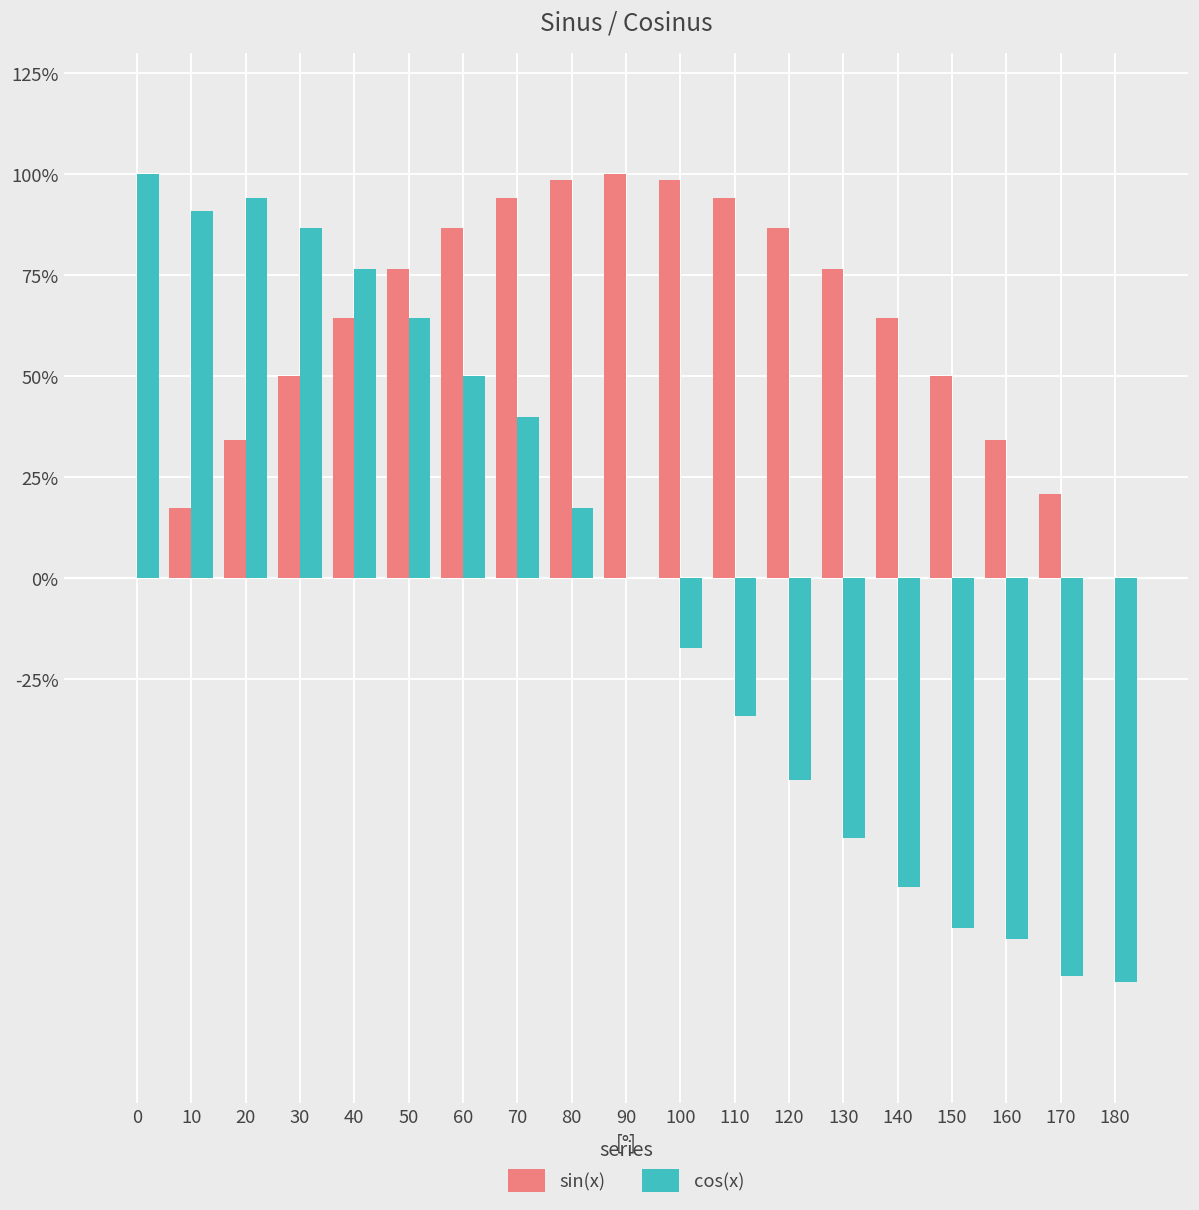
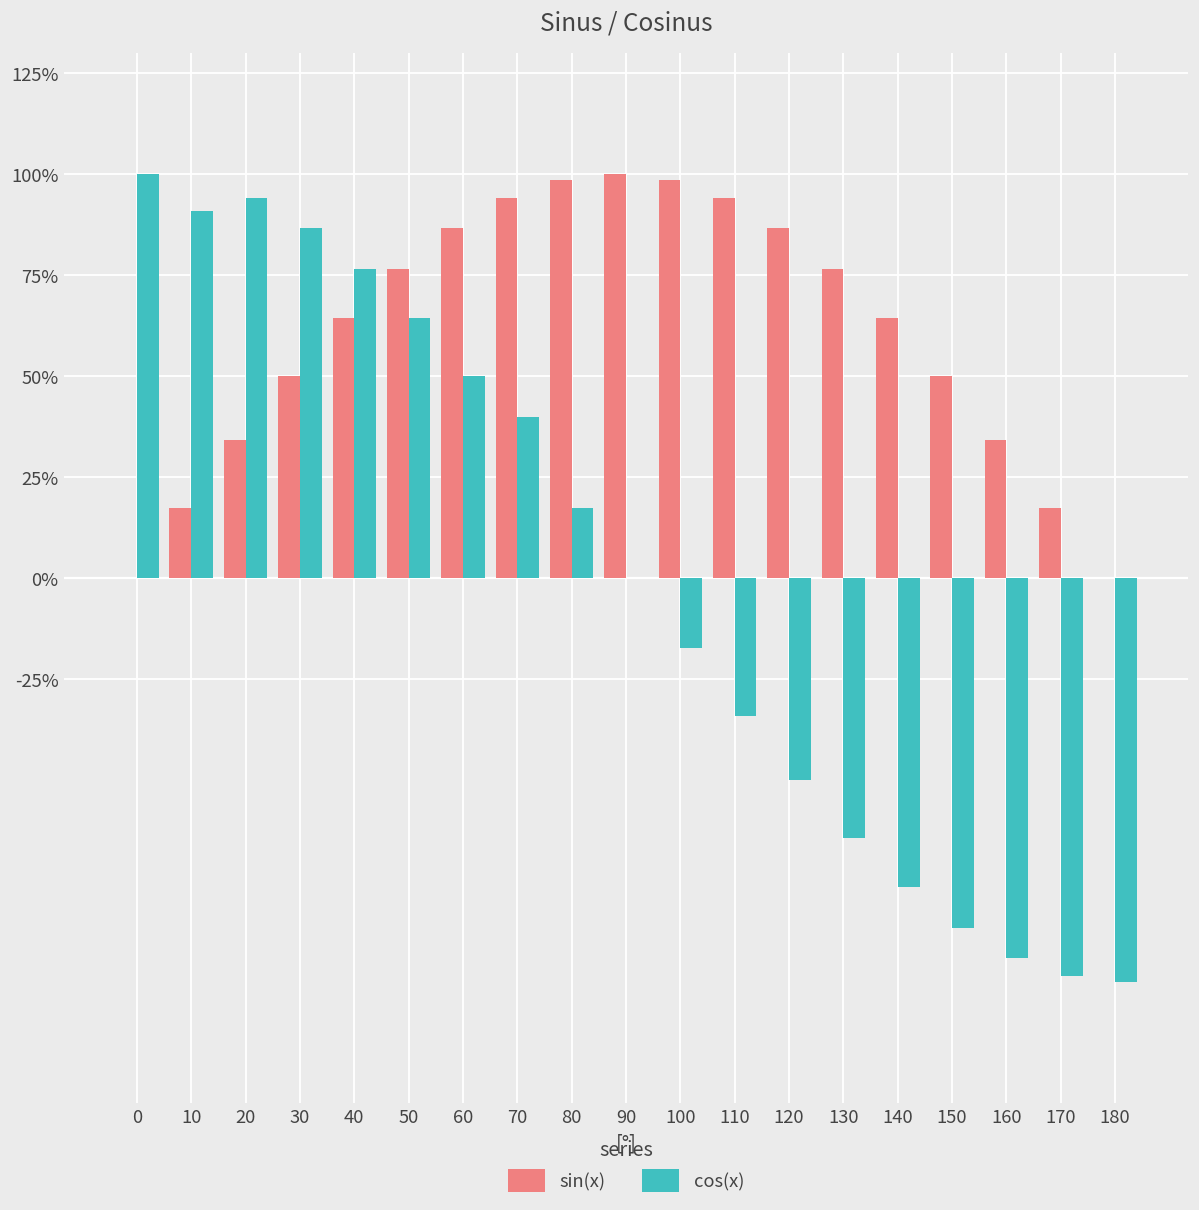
  {
    "sin(x)": {
      "0": "0%",
      "10": "17%",
      "20": "34%",
      "30": "50%",
      "40": "64%",
      "50": "77%",
      "60": "87%",
      "70": "94%",
      "80": "98%",
      "90": "100%",
      "100": "98%",
      "110": "94%",
      "120": "87%",
      "130": "77%",
      "140": "64%",
      "150": "50%",
      "160": "34%",
-     "170": "21%",
+     "170": "17%",
      "180": "0%"
    },
    "cos(x)": {
      "0": "100%",
      "10": "91%",
      "20": "94%",
      "30": "87%",
      "40": "77%",
      "50": "64%",
      "60": "50%",
      "70": "40%",
      "80": "17%",
      "90": "0%",
      "100": "-17%",
      "110": "-34%",
      "120": "-50%",
      "130": "-64%",
      "140": "-77%",
      "150": "-87%",
-     "160": "-89%",
+     "160": "-94%",
      "170": "-98%",
      "180": "-100%"
    }
  }
